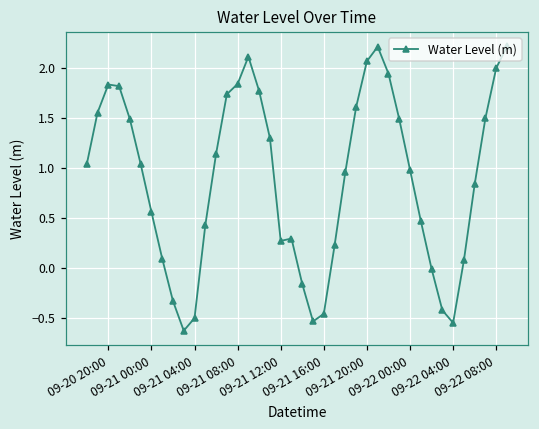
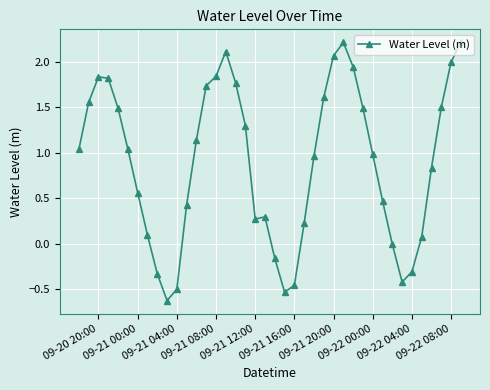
  {
    "09-20 20:00": 1.8,
    "09-21 00:00": 0.6,
    "09-21 04:00": -0.5,
    "09-21 08:00": 1.8,
    "09-21 12:00": 0.3,
    "09-21 16:00": -0.5,
    "09-21 20:00": 2.1,
    "09-22 00:00": 1.0,
-   "09-22 04:00": -0.5,
+   "09-22 04:00": -0.3,
    "09-22 08:00": 2.0
  }
